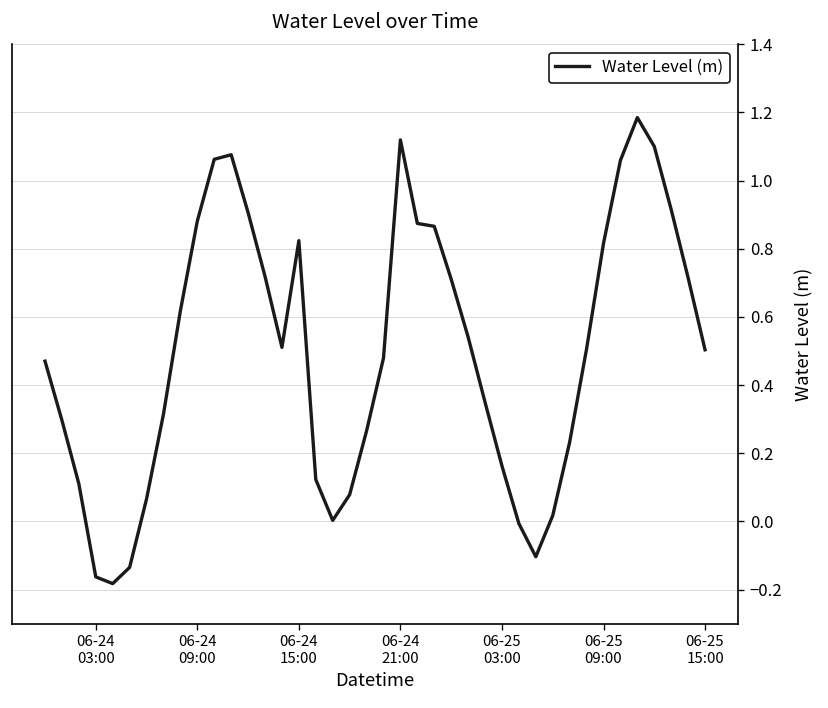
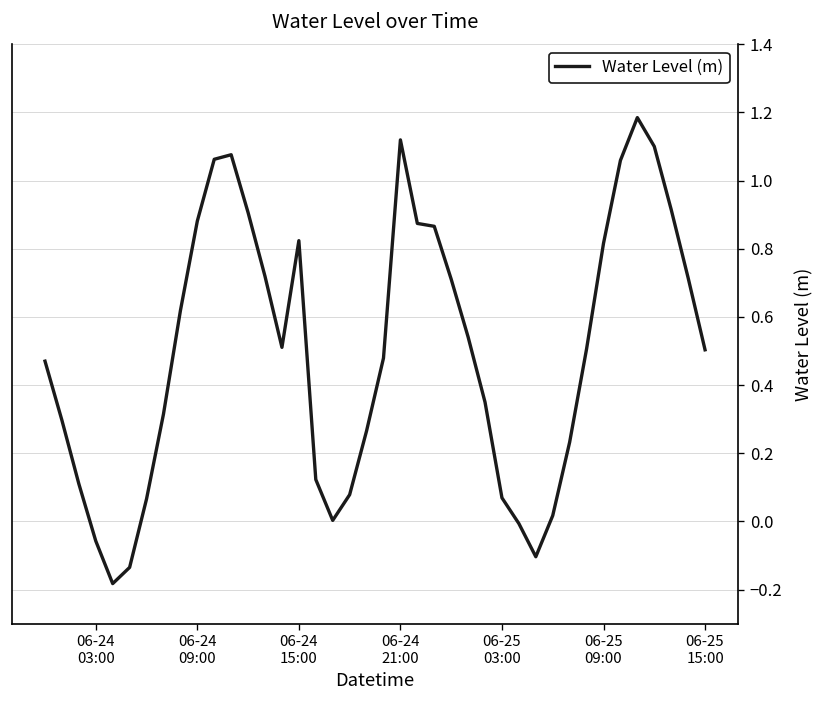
  {
-   "06-24 03:00": -0.16,
+   "06-24 03:00": -0.06,
    "06-24 09:00": 0.88,
    "06-24 15:00": 0.82,
    "06-24 21:00": 1.12,
-   "06-25 03:00": 0.16,
+   "06-25 03:00": 0.07,
    "06-25 09:00": 0.82,
    "06-25 15:00": 0.50
  }
